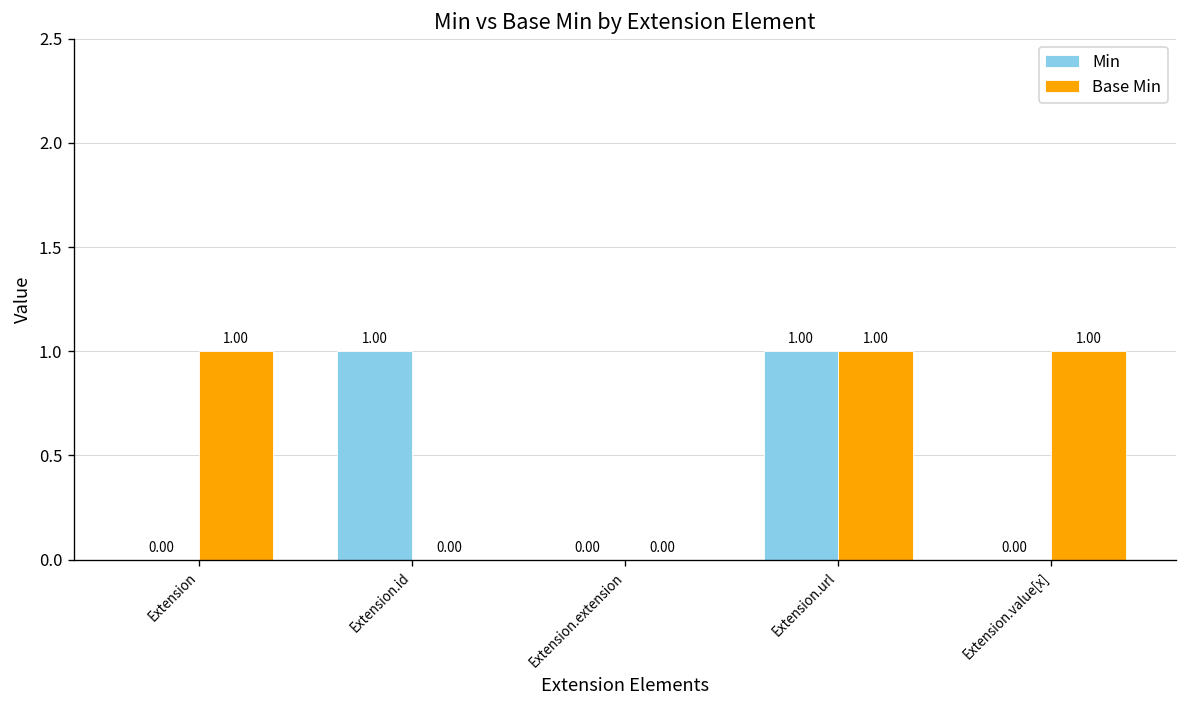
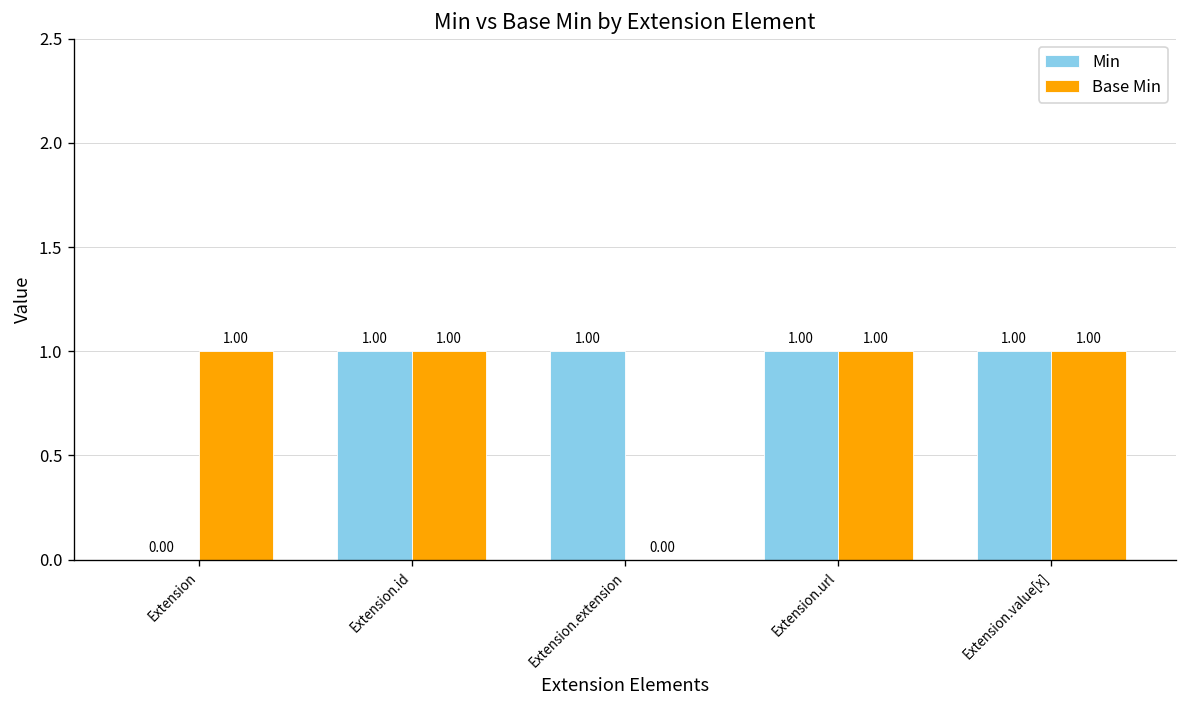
  {
    "Min": {
      "Extension": 0.00,
      "Extension.id": 1.00,
-     "Extension.extension": 0.00,
+     "Extension.extension": 1.00,
      "Extension.url": 1.00,
-     "Extension.value[x]": 0.00
+     "Extension.value[x]": 1.00
    },
    "Base Min": {
      "Extension": 1.00,
-     "Extension.id": 0.00,
+     "Extension.id": 1.00,
      "Extension.extension": 0.00,
      "Extension.url": 1.00,
      "Extension.value[x]": 1.00
    }
  }
